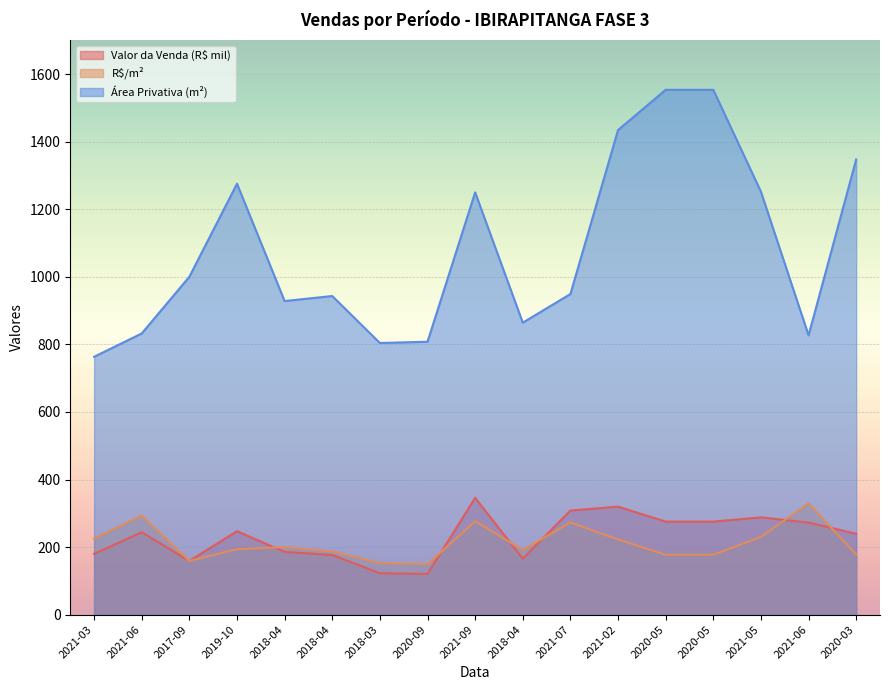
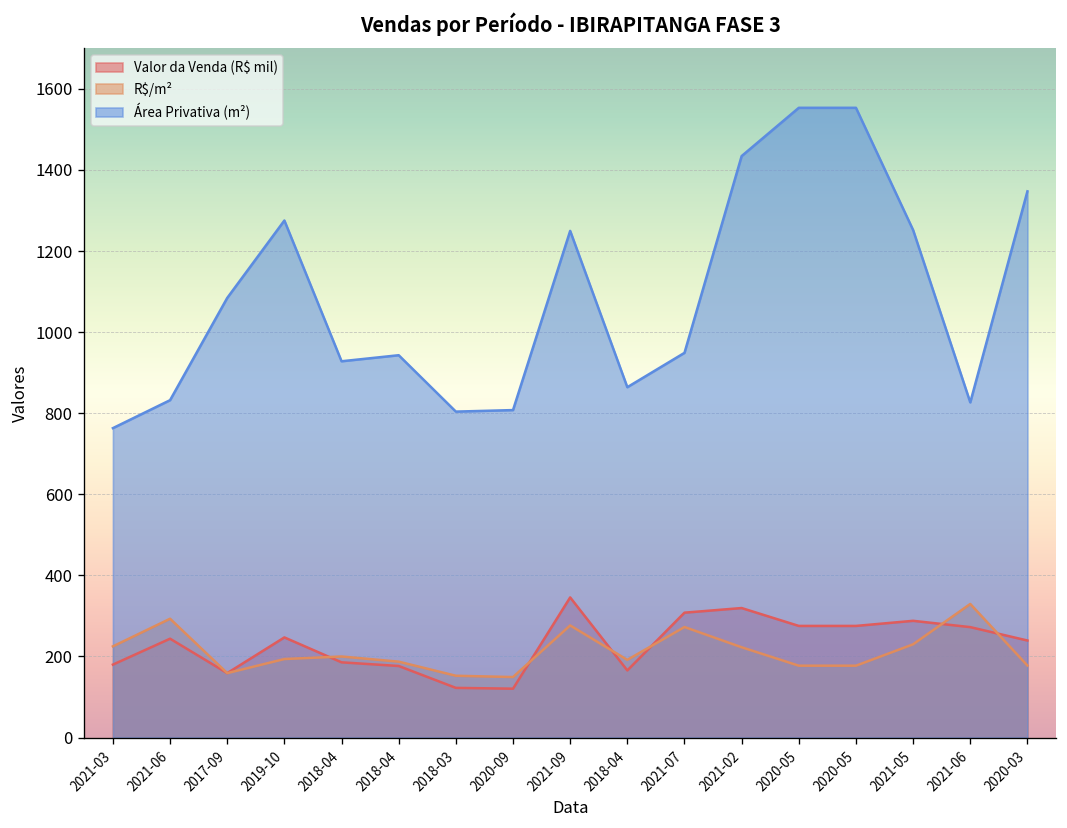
  {
    "Área Privativa (m²)": {
      "2021-03": 760,
-     "2017-09": 1000,
+     "2017-09": 1080,
      "2019-10": 1280,
      "2018-03": 800,
      "2020-09": 810,
      "2021-09": 1250,
      "2021-07": 950,
      "2021-02": 1430,
      "2021-05": 1250,
      "2020-03": 1350
    }
  }
